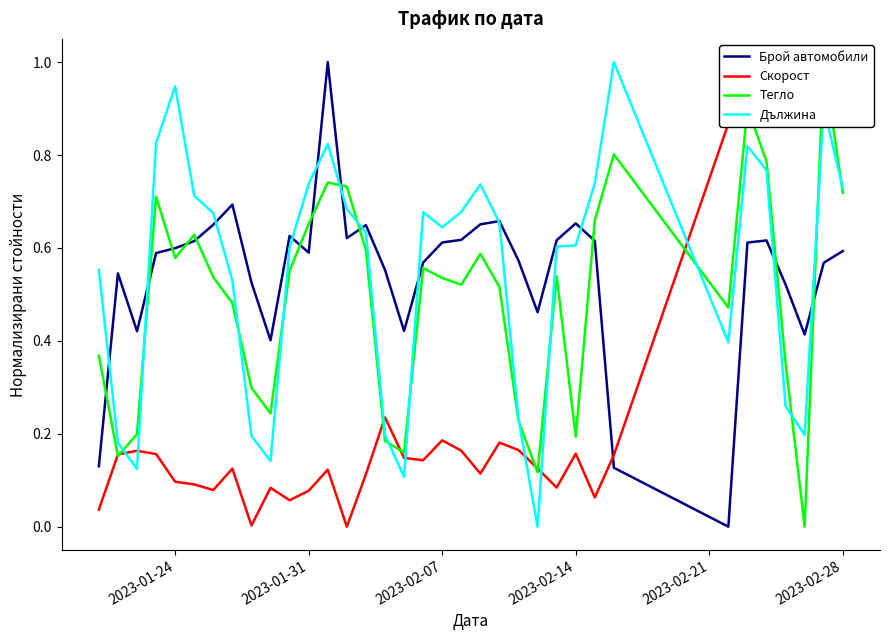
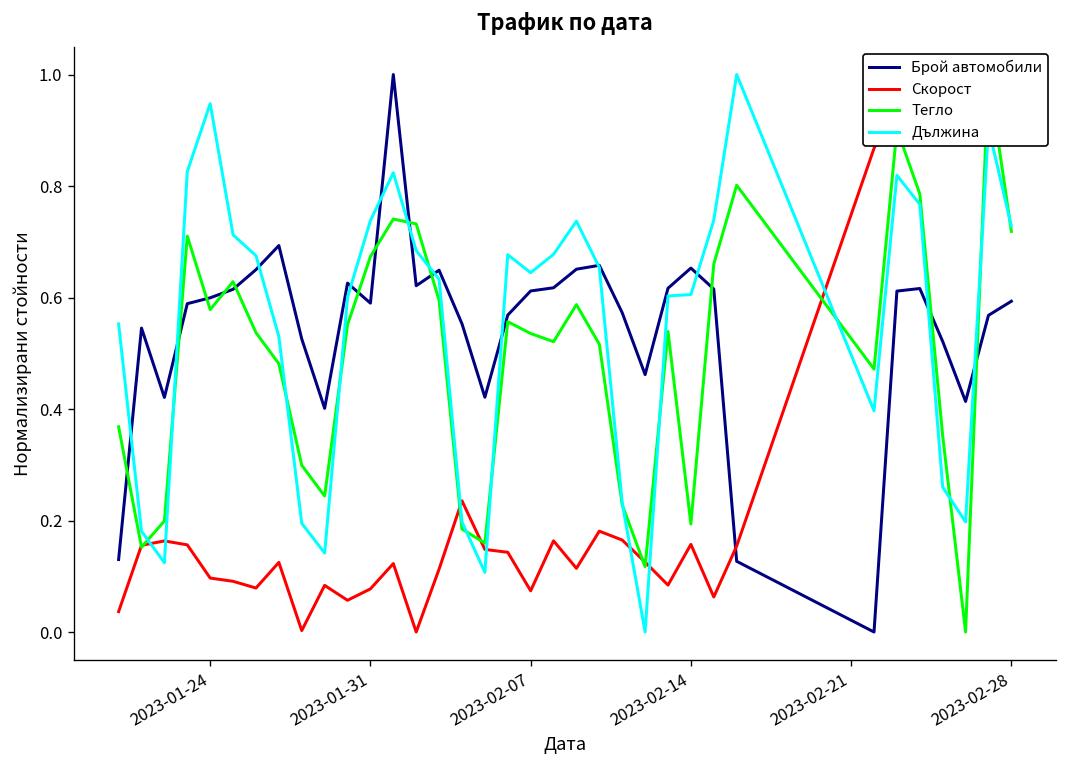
  {
    "Брой автомобили": {
      "2023-01-24": 0.60,
      "2023-01-31": 0.59,
      "2023-02-07": 0.61,
      "2023-02-14": 0.65,
      "2023-02-28": 0.59
    },
    "Скорост": {
      "2023-01-24": 0.10,
      "2023-01-31": 0.08,
-     "2023-02-07": 0.19,
+     "2023-02-07": 0.07,
      "2023-02-14": 0.16
    },
    "Тегло": {
      "2023-01-24": 0.58,
-     "2023-01-31": 0.65,
+     "2023-01-31": 0.67,
      "2023-02-07": 0.54,
      "2023-02-14": 0.19,
      "2023-02-28": 0.72
    },
    "Дължина": {
      "2023-01-24": 0.95,
      "2023-01-31": 0.74,
      "2023-02-07": 0.64,
      "2023-02-14": 0.61,
      "2023-02-28": 0.73
    }
  }
